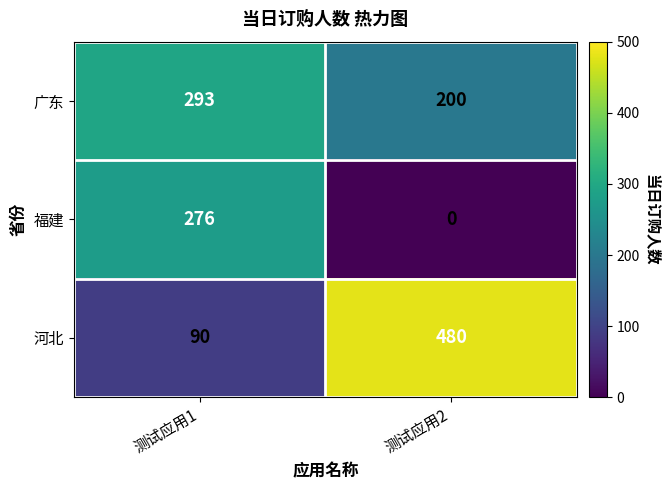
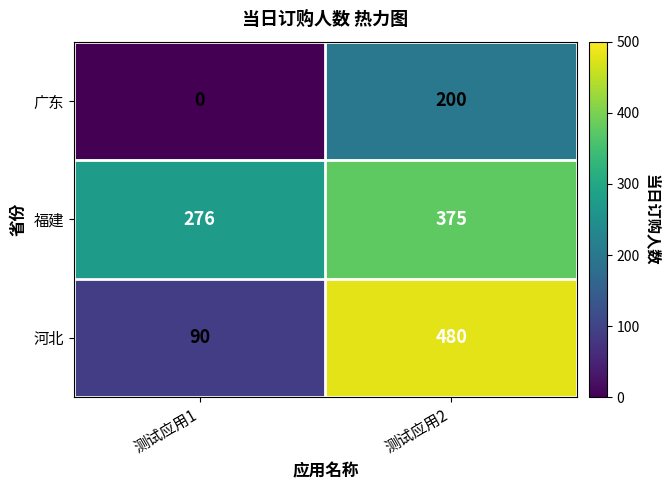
  {
    "广东": {
-     "测试应用1": 293,
+     "测试应用1": 0,
      "测试应用2": 200
    },
    "福建": {
      "测试应用1": 276,
-     "测试应用2": 0
+     "测试应用2": 375
    },
    "河北": {
      "测试应用1": 90,
      "测试应用2": 480
    }
  }
